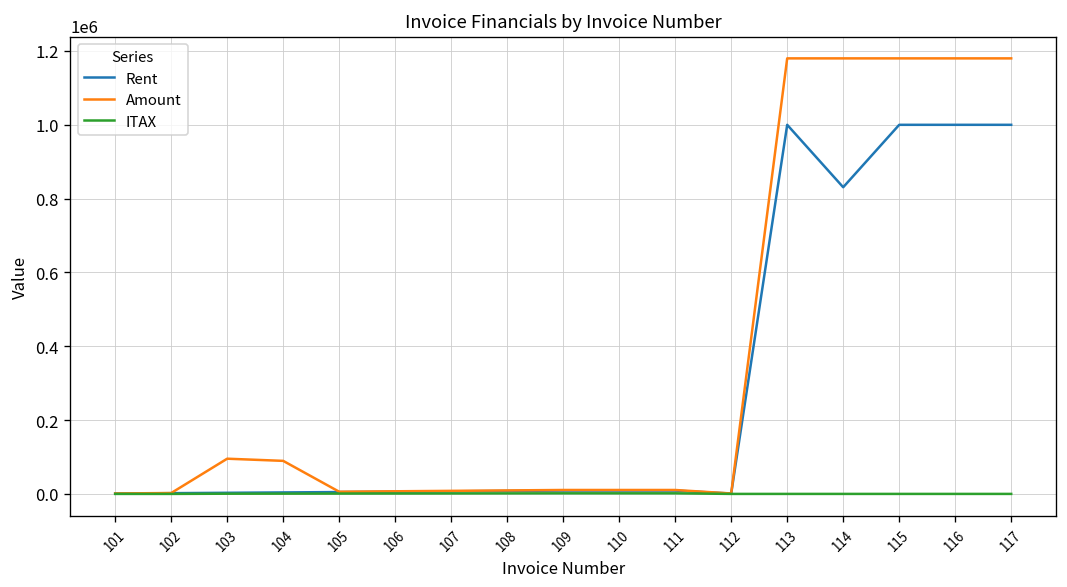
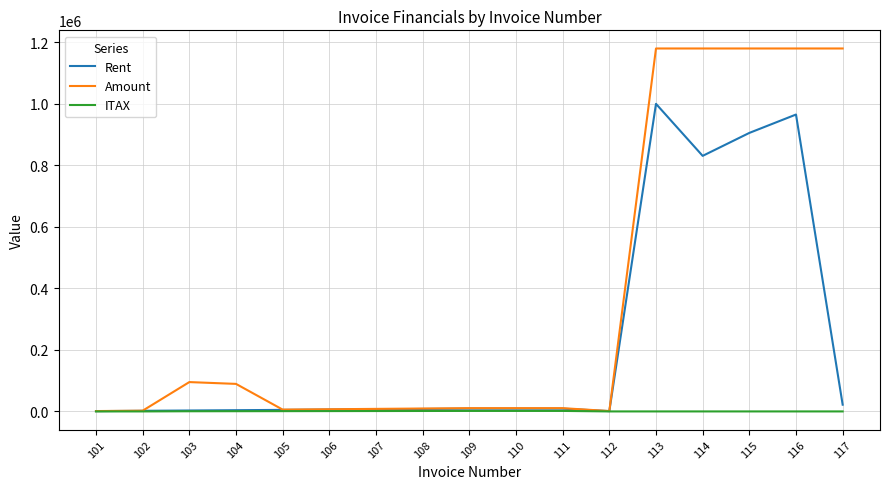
  {
    "Rent": {
      "113": 1000000,
      "114": 830000,
-     "115": 1000000,
-     "116": 1000000,
-     "117": 1000000
+     "115": 910000,
+     "116": 970000,
+     "117": 20000
    },
    "Amount": {
      "103": 100000,
      "104": 90000,
      "113": 1180000,
      "114": 1180000,
      "115": 1180000,
      "116": 1180000,
      "117": 1180000
    },
    "ITAX": {
      "113": 0,
      "114": 0,
      "115": 0,
      "116": 0,
      "117": 0
    }
  }
